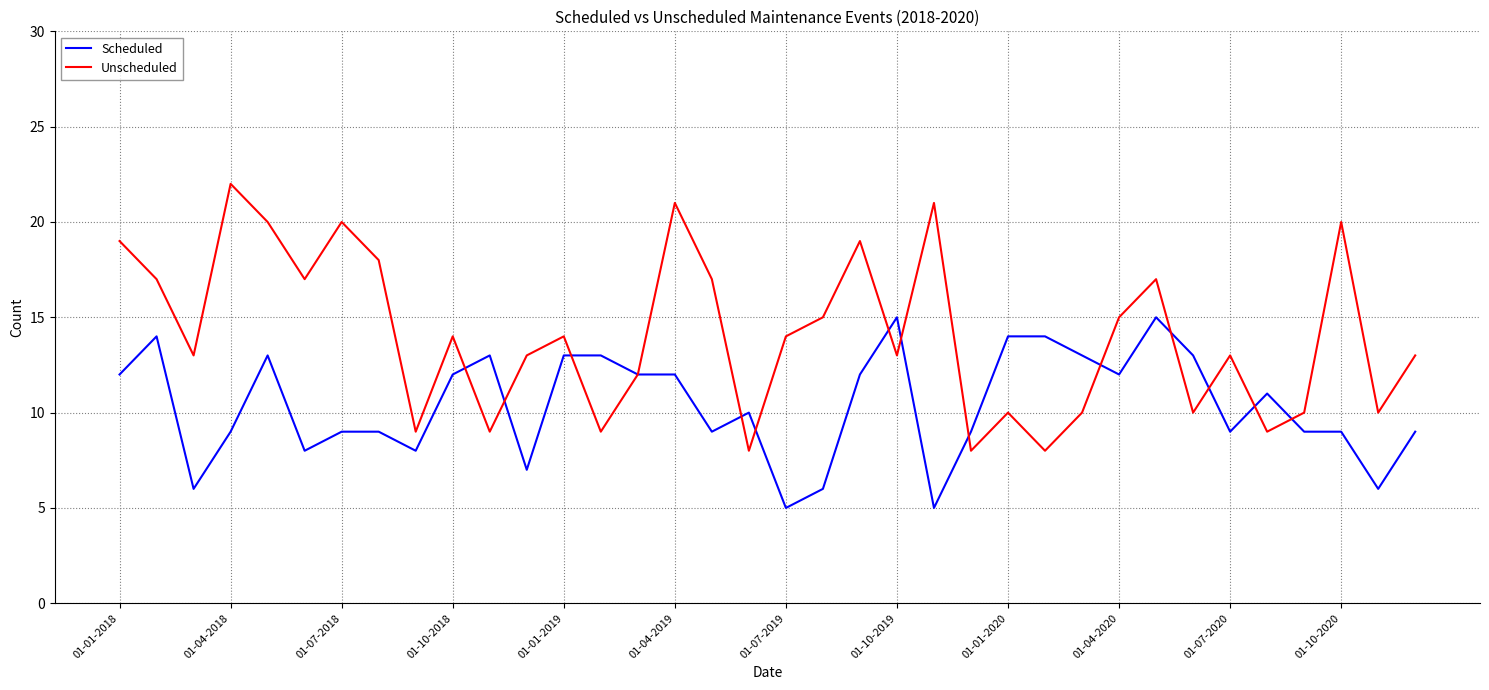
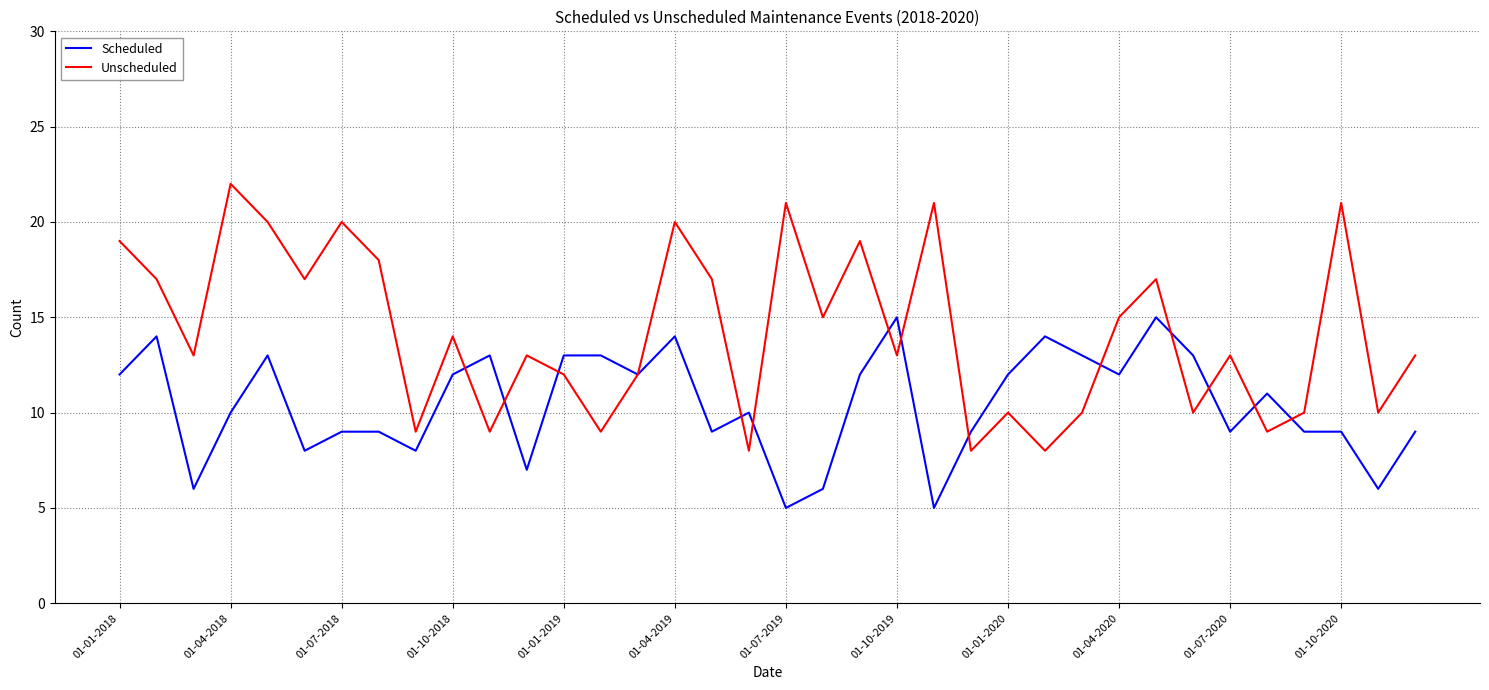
  {
    "Scheduled": {
      "01-01-2018": 12,
-     "01-04-2018": 9,
+     "01-04-2018": 10,
      "01-07-2018": 9,
      "01-10-2018": 12,
      "01-01-2019": 13,
-     "01-04-2019": 12,
+     "01-04-2019": 14,
      "01-07-2019": 5,
      "01-10-2019": 15,
-     "01-01-2020": 14,
+     "01-01-2020": 12,
      "01-04-2020": 12,
      "01-07-2020": 9,
      "01-10-2020": 9
    },
    "Unscheduled": {
      "01-01-2018": 19,
      "01-04-2018": 22,
      "01-07-2018": 20,
      "01-10-2018": 14,
-     "01-01-2019": 14,
-     "01-04-2019": 21,
-     "01-07-2019": 14,
+     "01-01-2019": 12,
+     "01-04-2019": 20,
+     "01-07-2019": 21,
      "01-10-2019": 13,
      "01-01-2020": 10,
      "01-04-2020": 15,
      "01-07-2020": 13,
-     "01-10-2020": 20
+     "01-10-2020": 21
    }
  }
